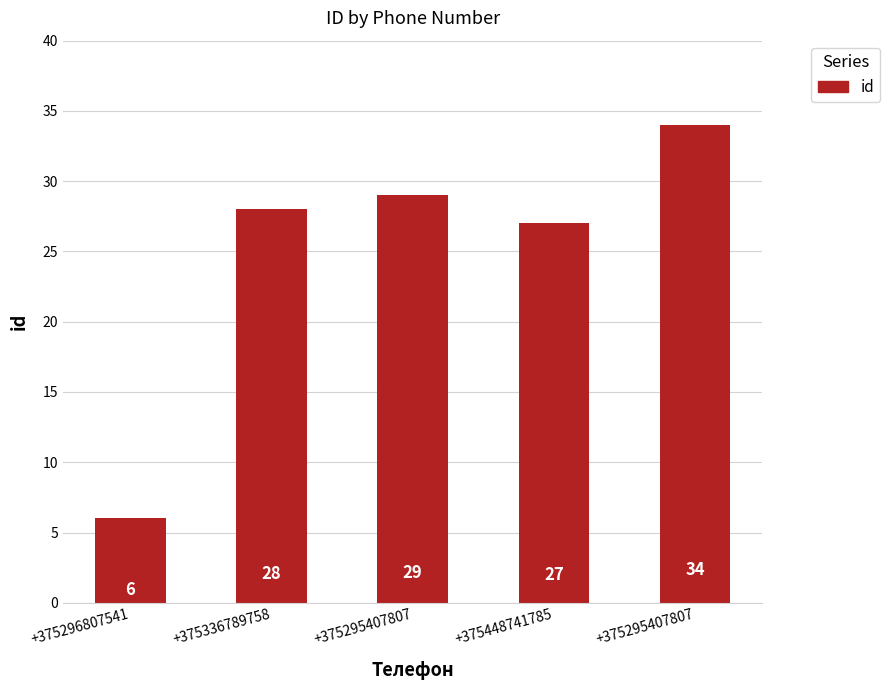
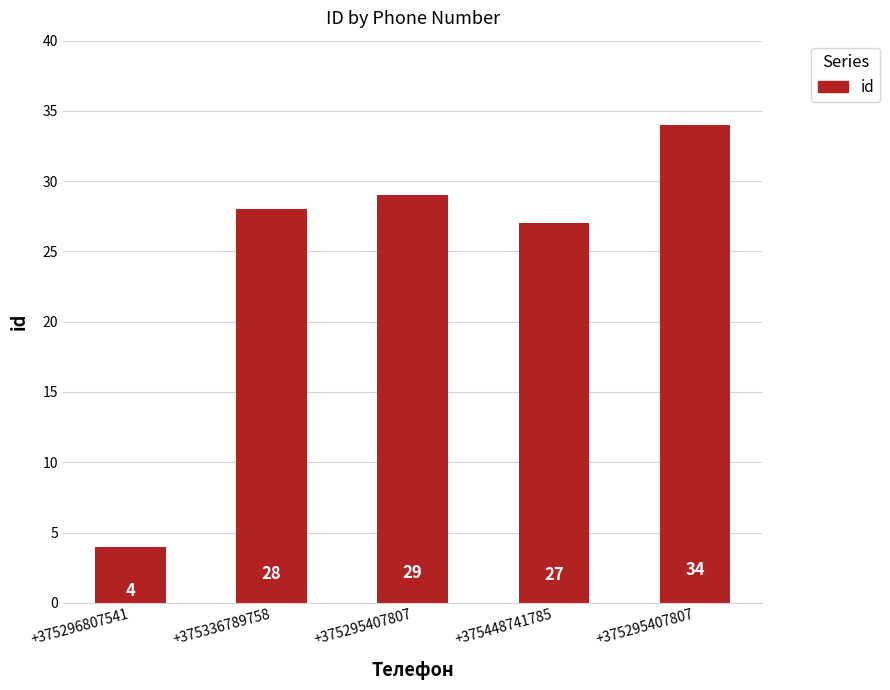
  {
-   "+375296807541": 6,
+   "+375296807541": 4,
    "+375336789758": 28,
    "+375448741785": 27
  }
